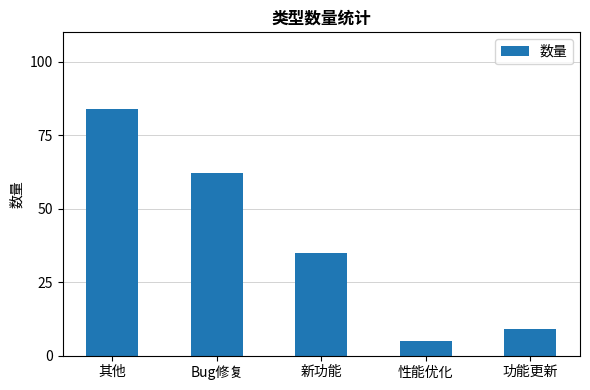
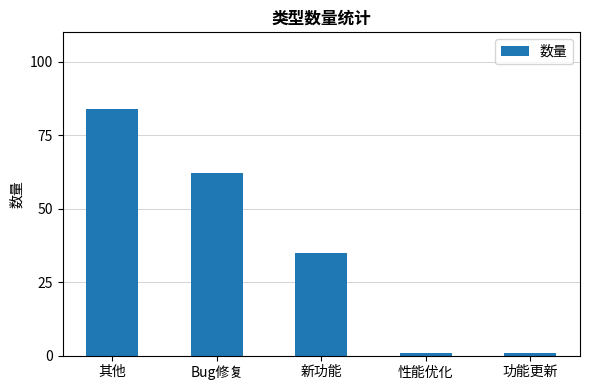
  {
    "其他": 84,
    "Bug修复": 62,
    "新功能": 35,
-   "性能优化": 5,
-   "功能更新": 9
+   "性能优化": 1,
+   "功能更新": 1
  }
